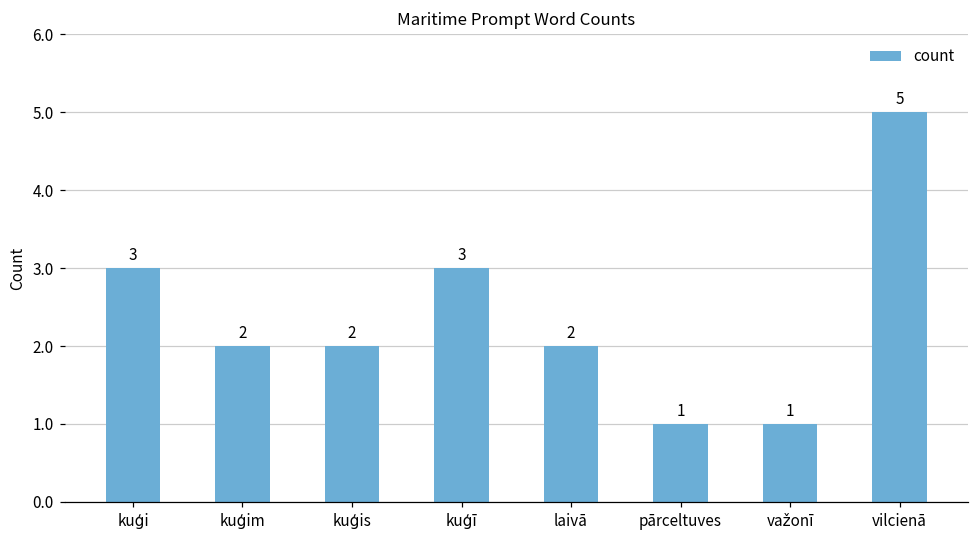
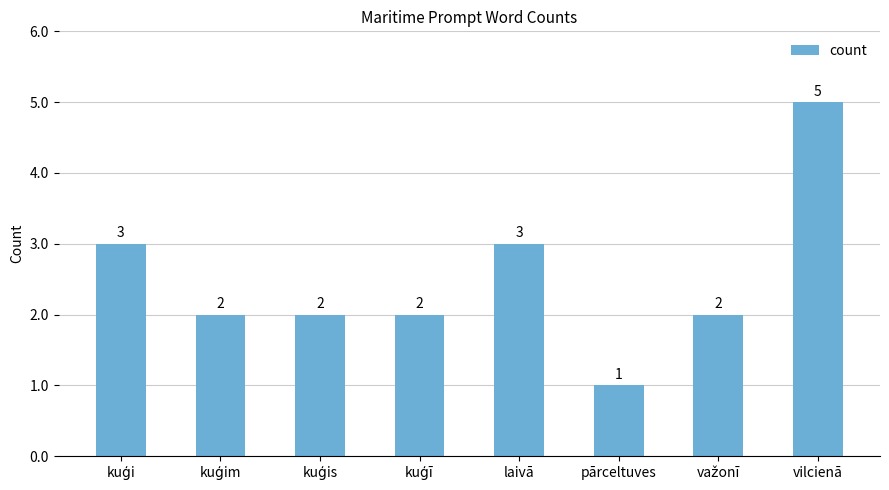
  {
    "kuģi": 3,
    "kuģim": 2,
    "kuģis": 2,
-   "kuģī": 3,
-   "laivā": 2,
+   "kuģī": 2,
+   "laivā": 3,
    "pārceltuves": 1,
-   "važonī": 1,
+   "važonī": 2,
    "vilcienā": 5
  }
